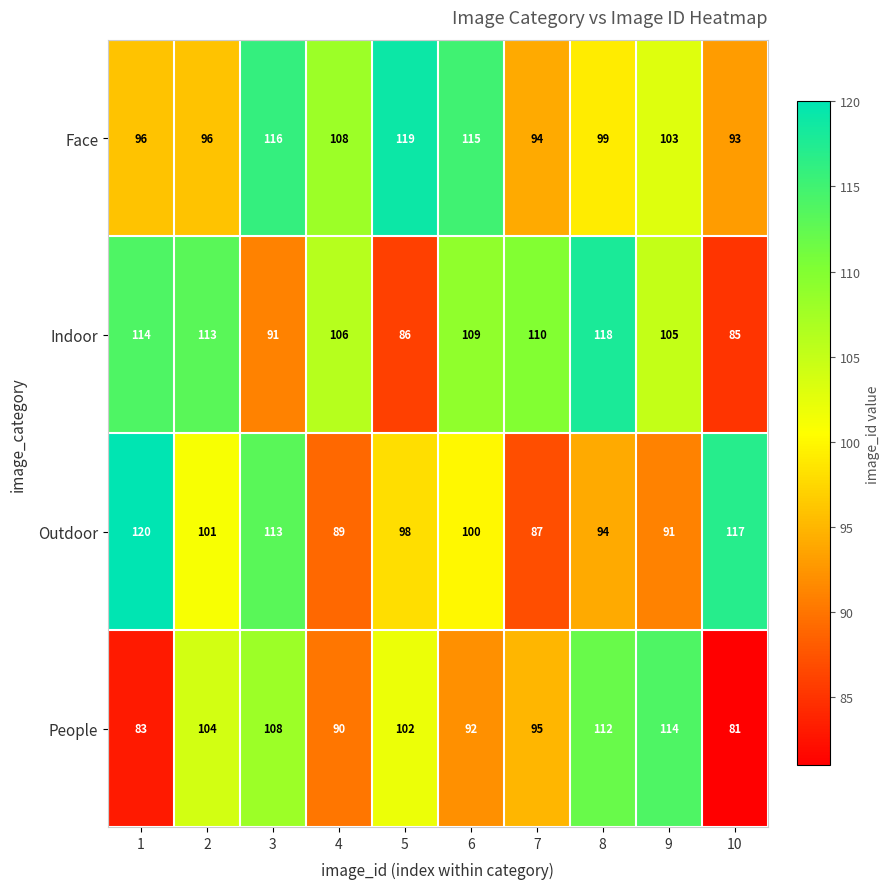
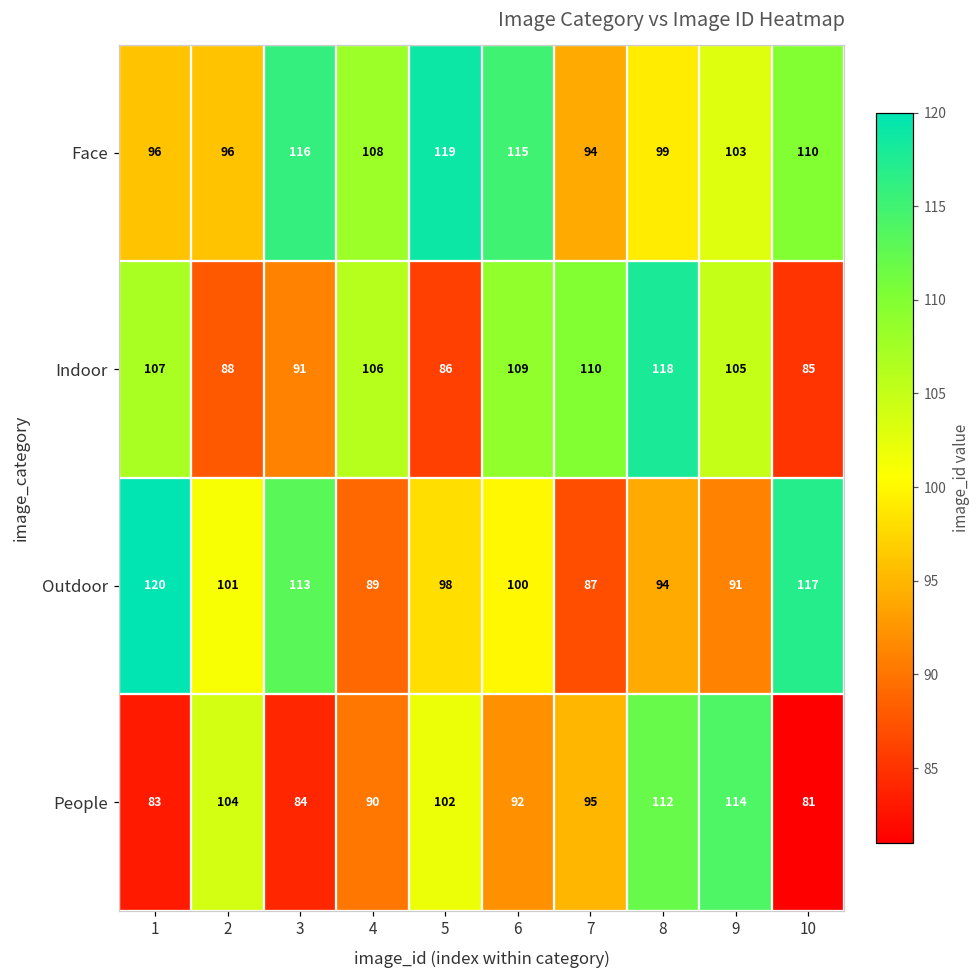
  {
    "Face": {
      "1": 96,
      "2": 96,
      "3": 116,
      "4": 108,
      "5": 119,
      "6": 115,
      "7": 94,
      "8": 99,
      "9": 103,
-     "10": 93
+     "10": 110
    },
    "Indoor": {
-     "1": 114,
-     "2": 113,
+     "1": 107,
+     "2": 88,
      "3": 91,
      "4": 106,
      "5": 86,
      "6": 109,
      "7": 110,
      "8": 118,
      "9": 105,
      "10": 85
    },
    "Outdoor": {
      "1": 120,
      "2": 101,
      "3": 113,
      "4": 89,
      "5": 98,
      "6": 100,
      "7": 87,
      "8": 94,
      "9": 91,
      "10": 117
    },
    "People": {
      "1": 83,
      "2": 104,
-     "3": 108,
+     "3": 84,
      "4": 90,
      "5": 102,
      "6": 92,
      "7": 95,
      "8": 112,
      "9": 114,
      "10": 81
    }
  }
